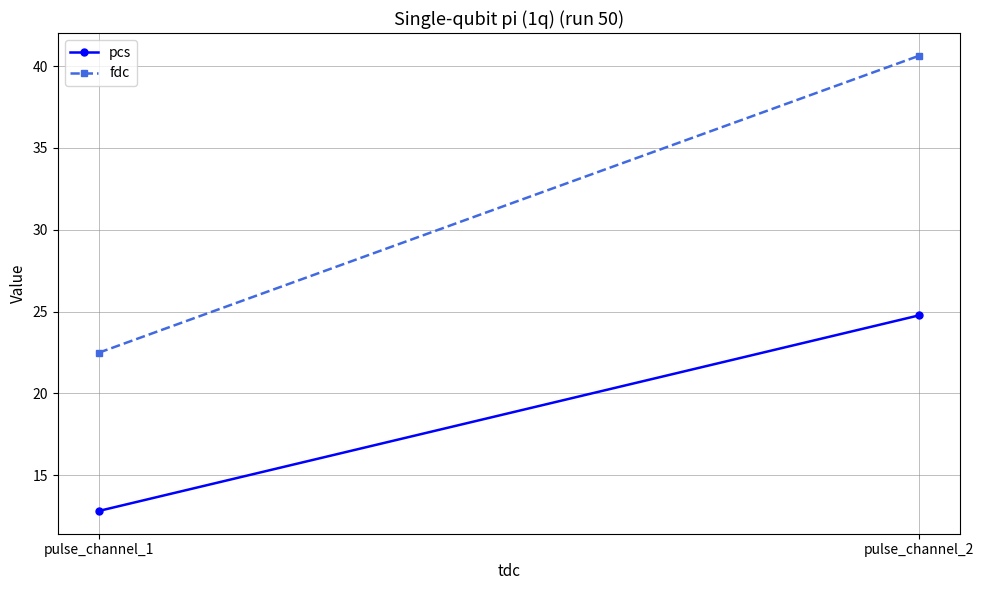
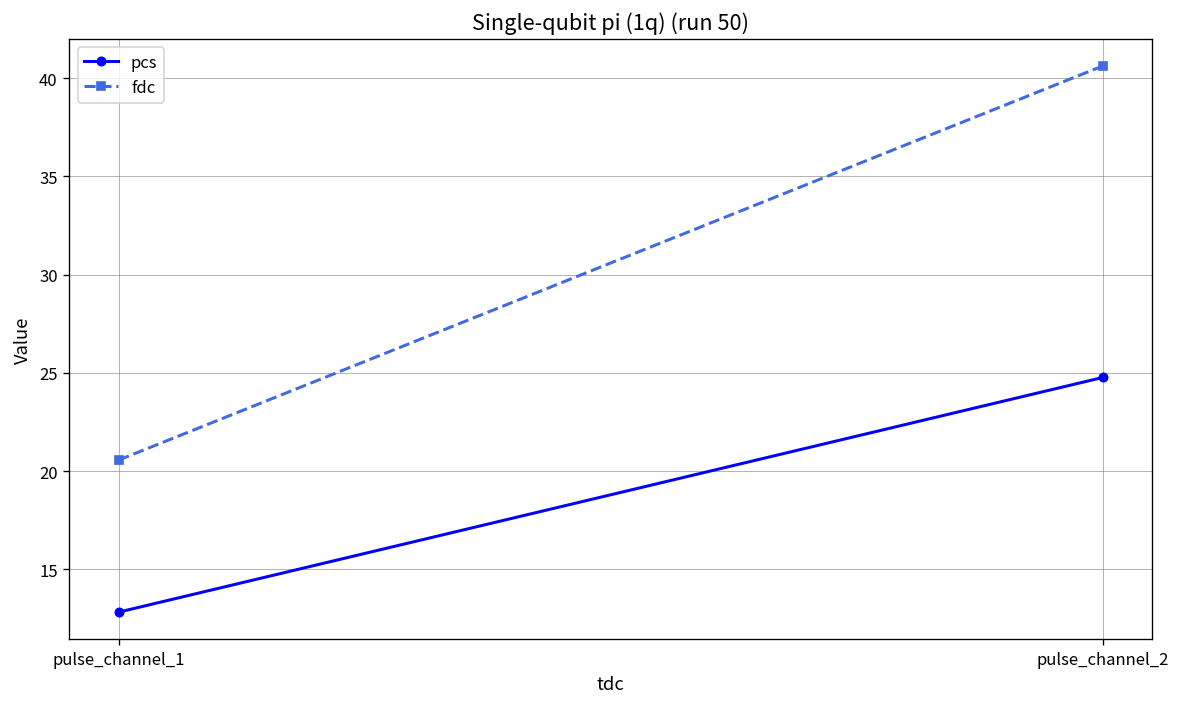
  {
    "pcs": {
      "pulse_channel_1": 12.8,
      "pulse_channel_2": 24.8
    },
    "fdc": {
-     "pulse_channel_1": 22.5,
+     "pulse_channel_1": 20.6,
      "pulse_channel_2": 40.6
    }
  }
